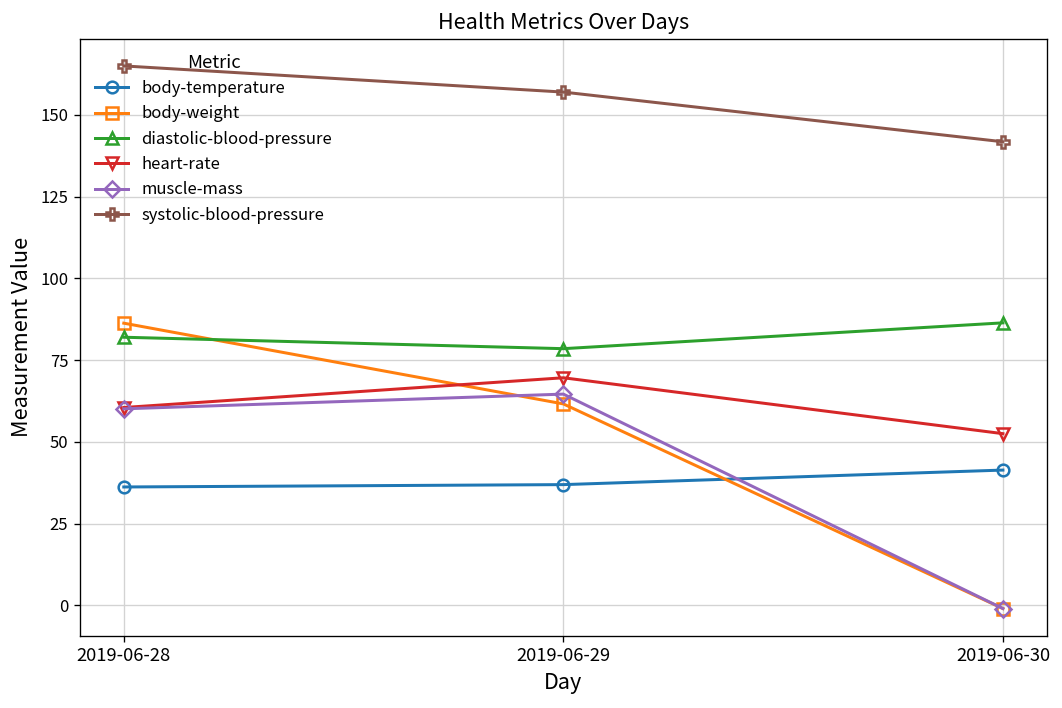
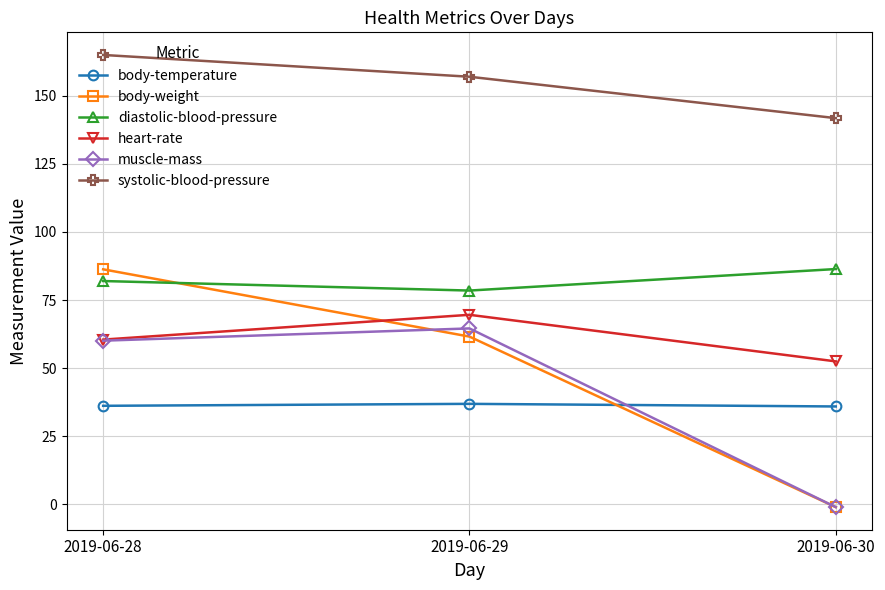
  {
    "body-temperature": {
      "2019-06-28": 36,
      "2019-06-29": 37,
-     "2019-06-30": 41
+     "2019-06-30": 36
    },
    "body-weight": {
      "2019-06-28": 86,
      "2019-06-29": 62
    },
    "diastolic-blood-pressure": {
      "2019-06-28": 82,
      "2019-06-29": 79,
      "2019-06-30": 86
    },
    "heart-rate": {
      "2019-06-29": 70,
      "2019-06-30": 53
    },
    "muscle-mass": {
      "2019-06-29": 65
    },
    "systolic-blood-pressure": {
      "2019-06-28": 165,
      "2019-06-29": 157,
      "2019-06-30": 142
    }
  }
